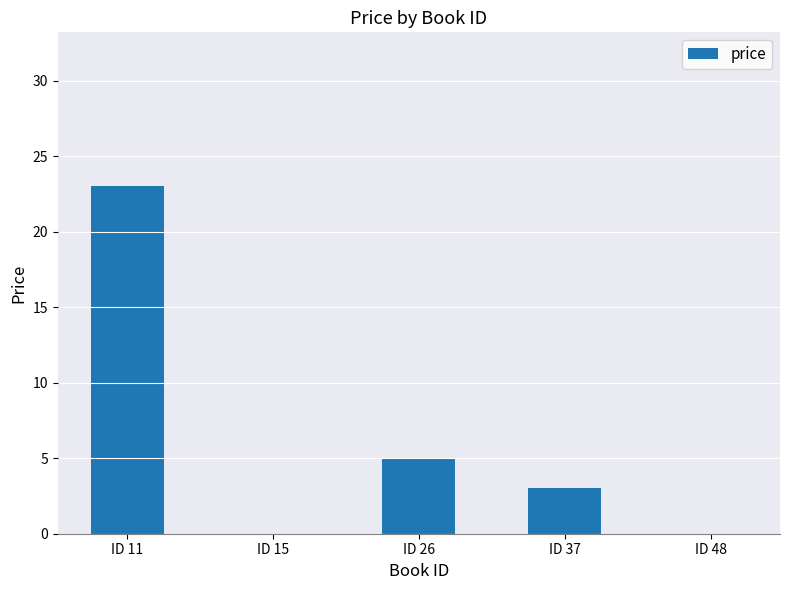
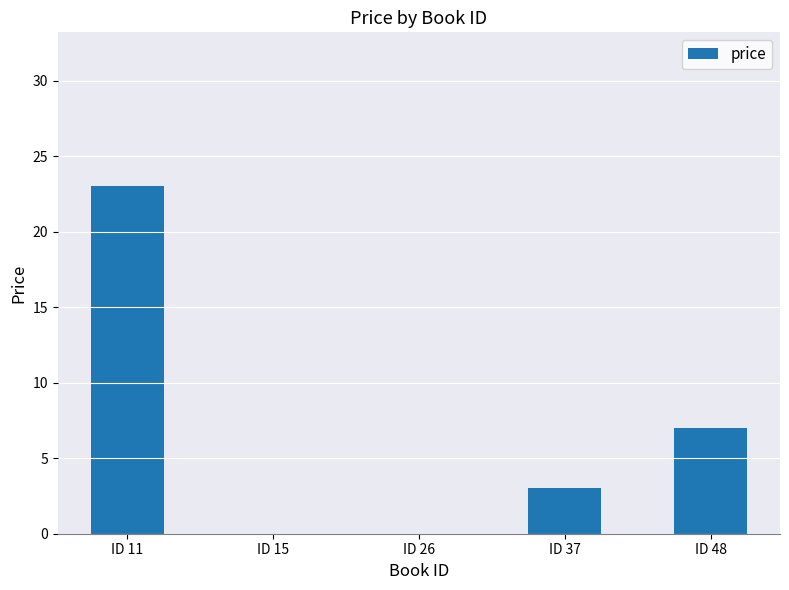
  {
    "ID 11": 23,
    "ID 15": 0,
-   "ID 26": 5,
+   "ID 26": 0,
    "ID 37": 3,
-   "ID 48": 0
+   "ID 48": 7
  }
